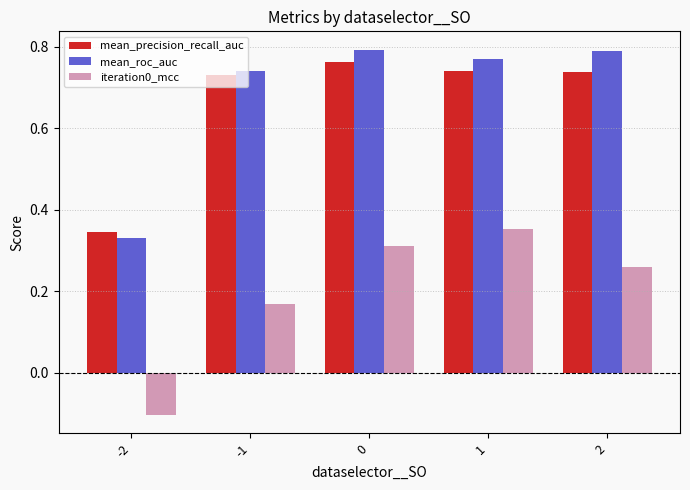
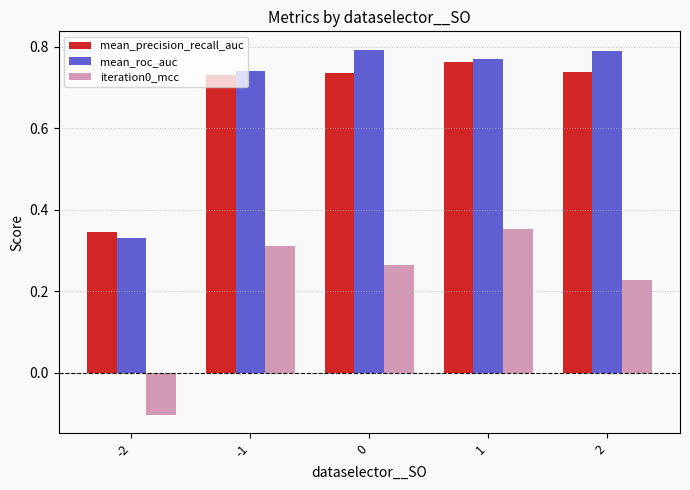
  {
    "mean_precision_recall_auc": {
      "-2": 0.35,
-     "0": 0.76,
-     "1": 0.74,
+     "0": 0.74,
+     "1": 0.76,
      "2": 0.74
    },
    "mean_roc_auc": {
      "-2": 0.33,
      "-1": 0.74,
      "0": 0.79,
      "1": 0.77,
      "2": 0.79
    },
    "iteration0_mcc": {
      "-2": -0.10,
-     "-1": 0.17,
-     "0": 0.31,
+     "-1": 0.31,
+     "0": 0.27,
      "1": 0.35,
-     "2": 0.26
+     "2": 0.23
    }
  }
